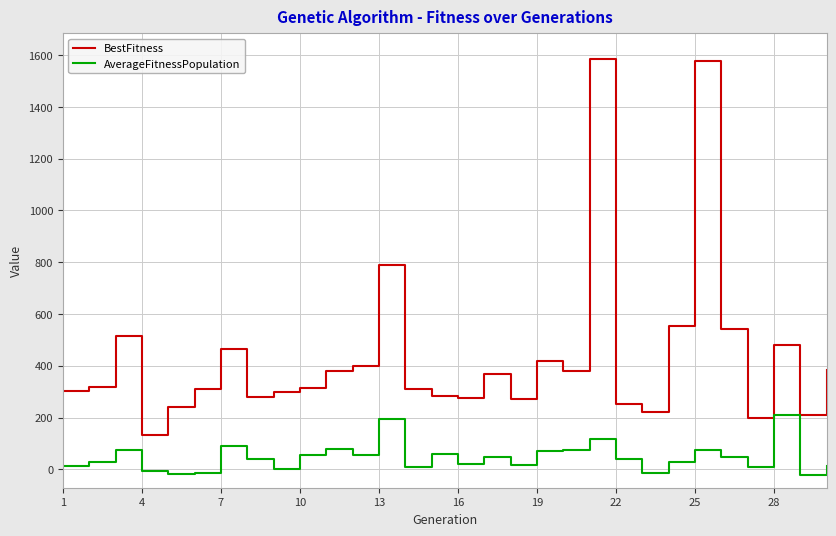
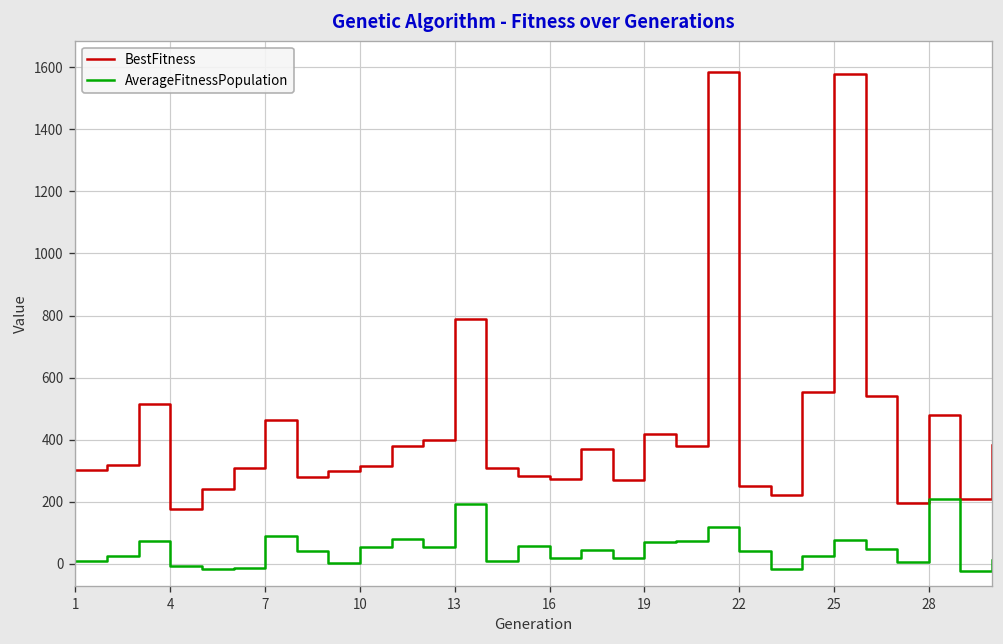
  {
    "BestFitness": {
      "1": 300,
-     "4": 130,
+     "4": 180,
      "7": 460,
      "10": 320,
      "13": 790,
      "16": 270,
      "19": 420,
      "22": 250,
      "25": 1580,
      "28": 480
    },
    "AverageFitnessPopulation": {
      "1": 10,
      "4": -10,
      "7": 90,
      "10": 50,
      "13": 190,
      "16": 20,
      "19": 70,
      "22": 40,
      "25": 80,
      "28": 210
    }
  }
